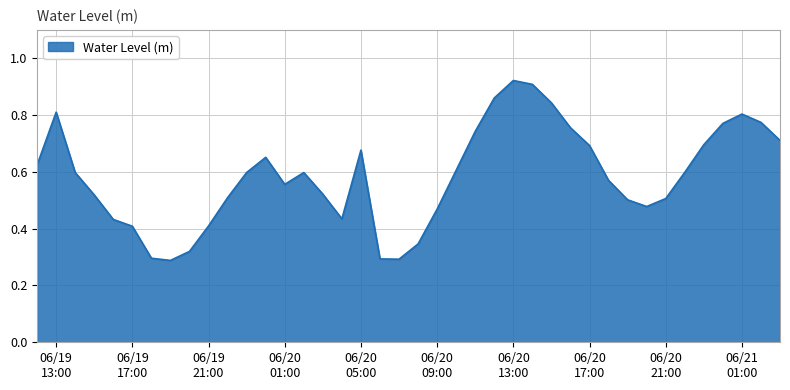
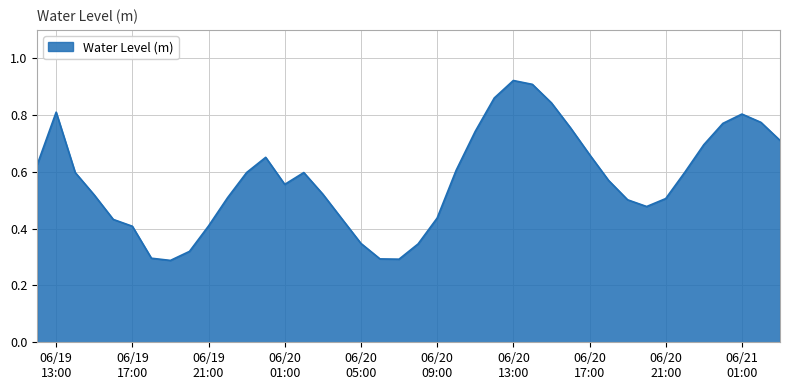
  {
    "06/19 13:00": 0.81,
    "06/19 17:00": 0.41,
    "06/19 21:00": 0.41,
    "06/20 01:00": 0.56,
-   "06/20 05:00": 0.68,
-   "06/20 09:00": 0.47,
+   "06/20 05:00": 0.35,
+   "06/20 09:00": 0.44,
    "06/20 13:00": 0.92,
-   "06/20 17:00": 0.69,
+   "06/20 17:00": 0.66,
    "06/20 21:00": 0.51,
    "06/21 01:00": 0.80
  }
